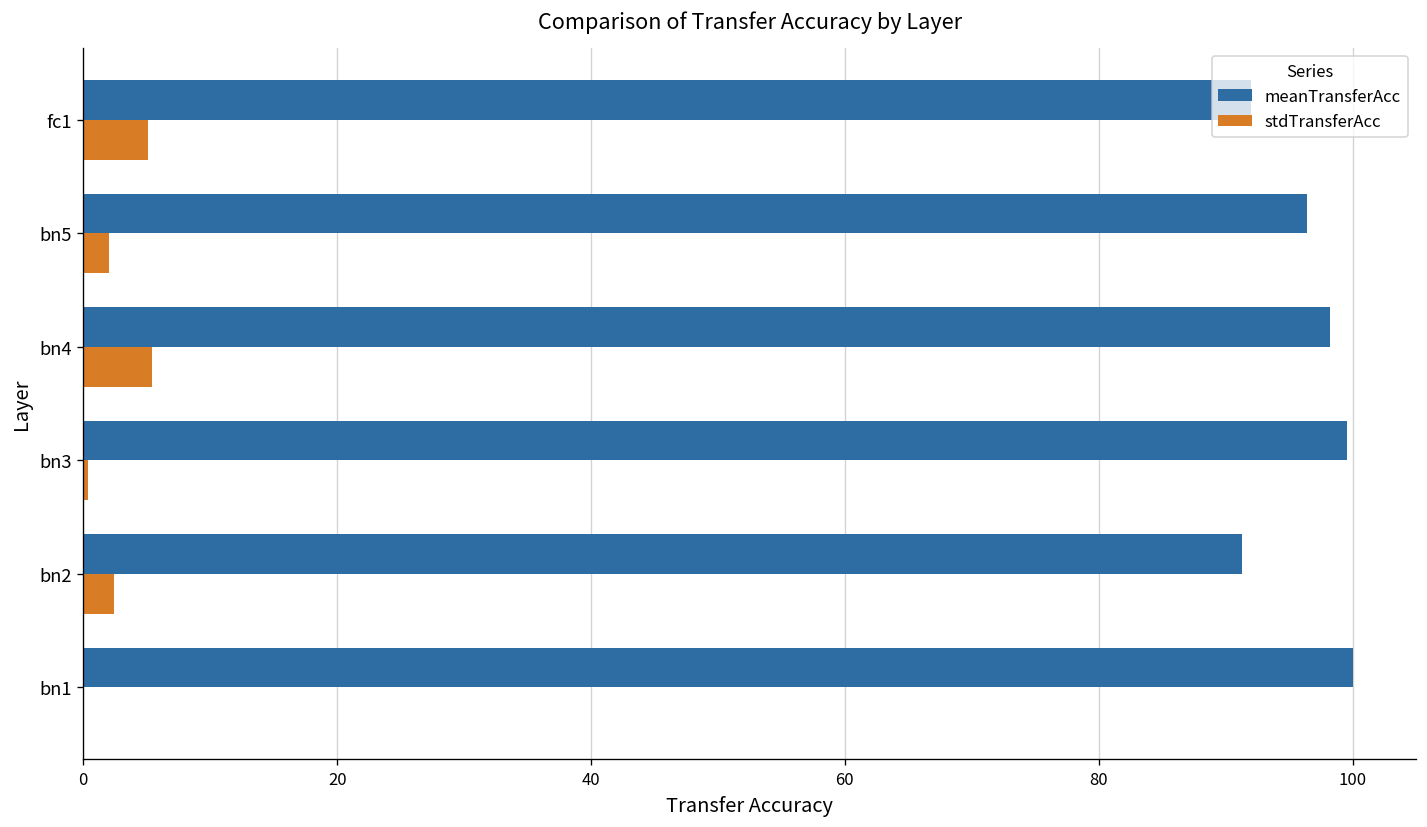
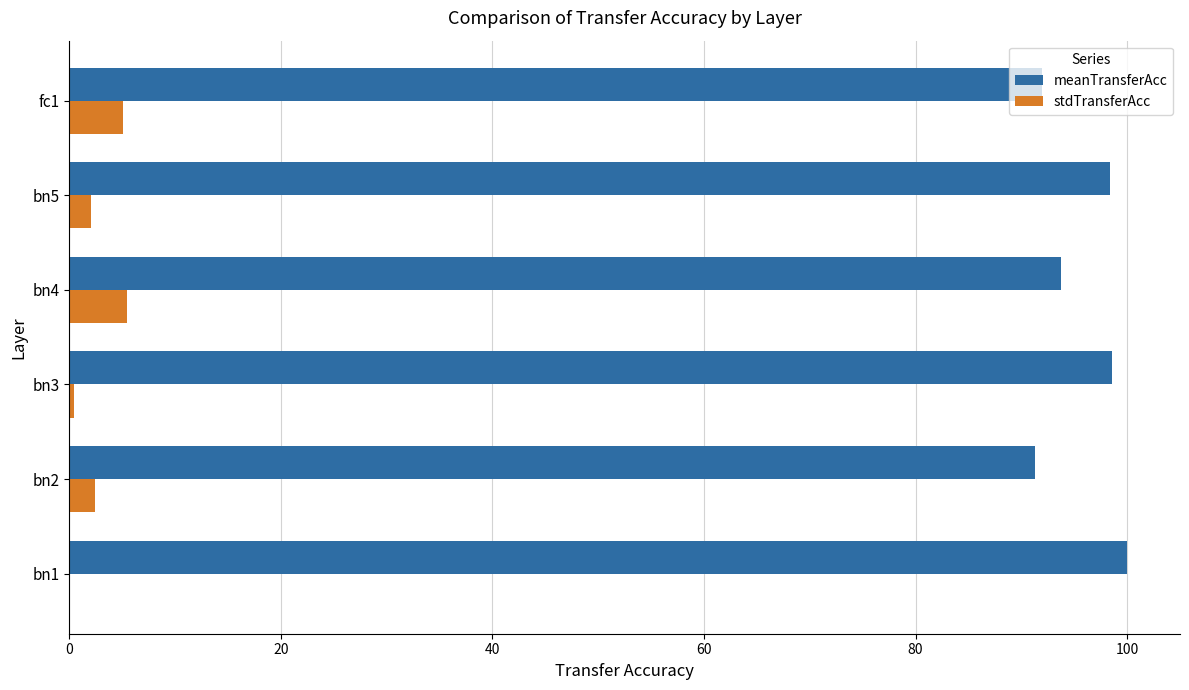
  {
    "meanTransferAcc": {
-     "bn5": 96.4,
-     "bn4": 98.2,
-     "bn3": 99.5,
+     "bn5": 98.4,
+     "bn4": 93.8,
+     "bn3": 98.6,
      "bn2": 91.3,
      "bn1": 100.0
    },
    "stdTransferAcc": {
      "fc1": 5.1,
      "bn5": 2.0,
      "bn4": 5.4,
      "bn3": 0.4,
      "bn2": 2.4,
      "bn1": 0.0
    }
  }
